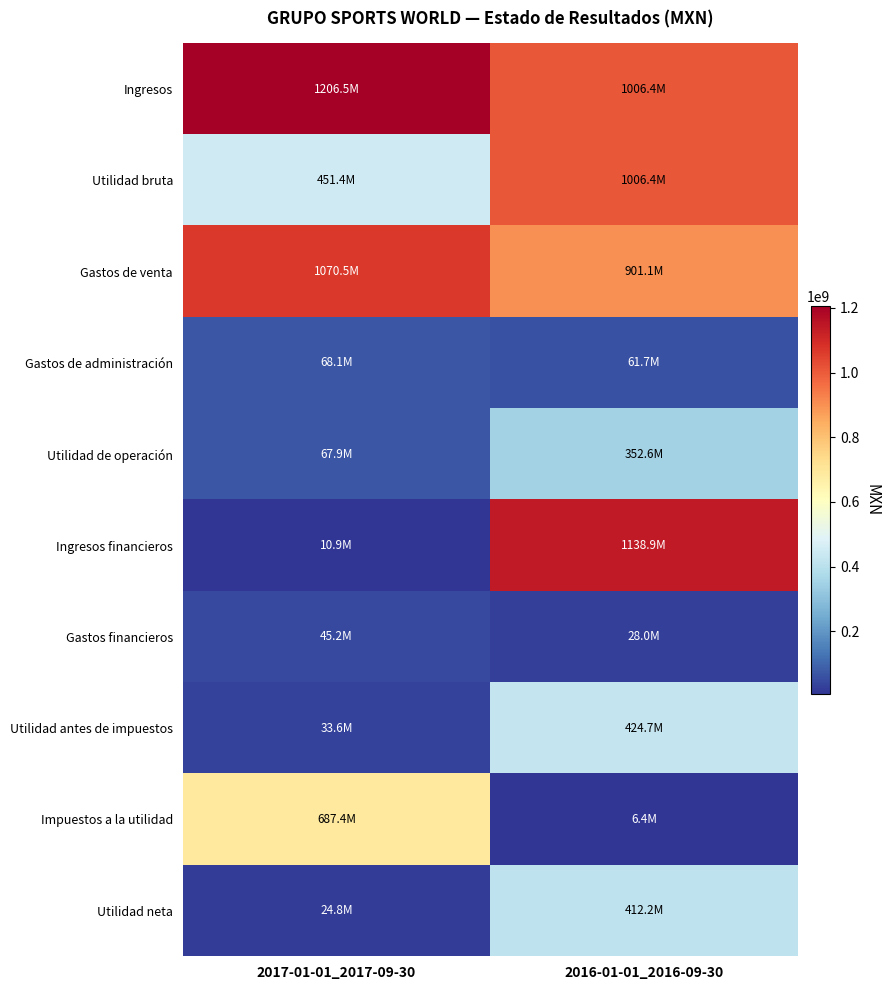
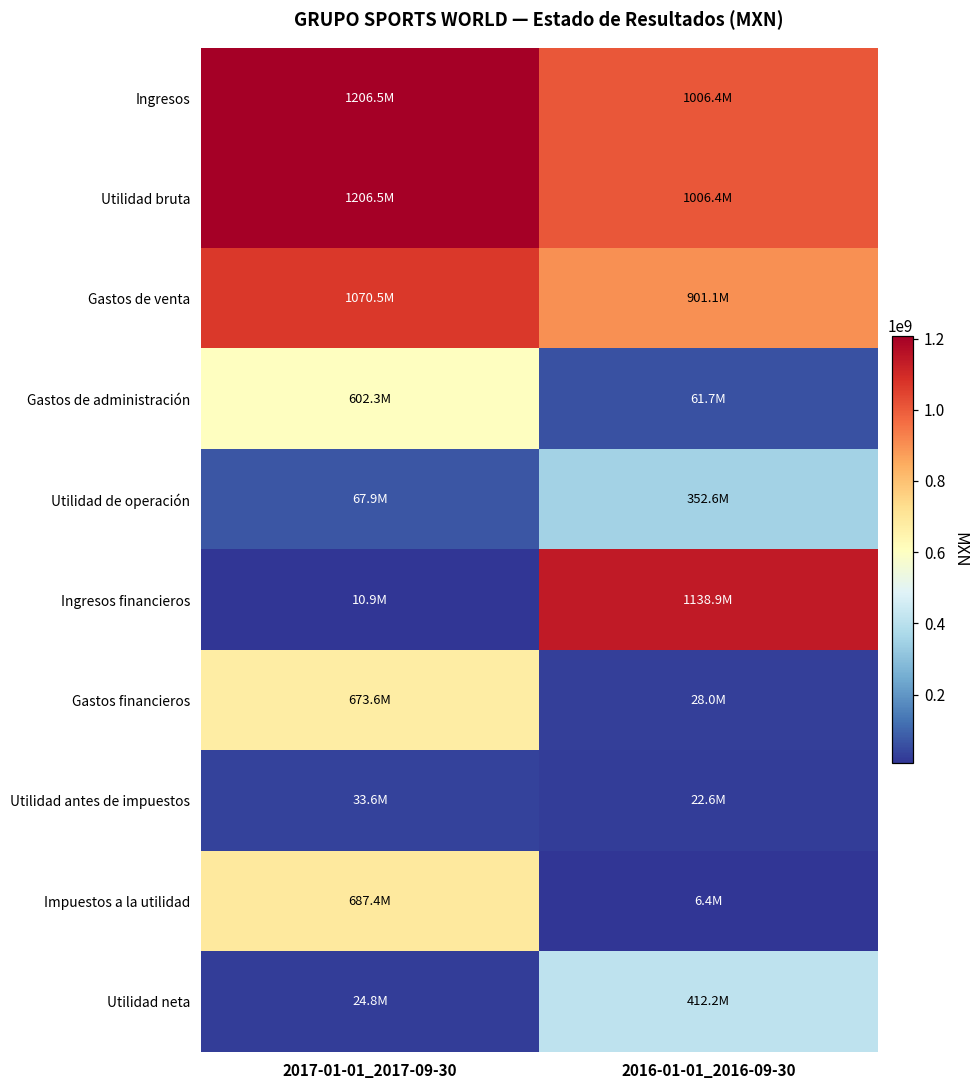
  {
    "Ingresos": {
      "2017-01-01_2017-09-30": "1206.5M",
      "2016-01-01_2016-09-30": "1006.4M"
    },
    "Utilidad bruta": {
-     "2017-01-01_2017-09-30": "451.4M",
+     "2017-01-01_2017-09-30": "1206.5M",
      "2016-01-01_2016-09-30": "1006.4M"
    },
    "Gastos de venta": {
      "2017-01-01_2017-09-30": "1070.5M",
      "2016-01-01_2016-09-30": "901.1M"
    },
    "Gastos de administración": {
-     "2017-01-01_2017-09-30": "68.1M",
+     "2017-01-01_2017-09-30": "602.3M",
      "2016-01-01_2016-09-30": "61.7M"
    },
    "Utilidad de operación": {
      "2017-01-01_2017-09-30": "67.9M",
      "2016-01-01_2016-09-30": "352.6M"
    },
    "Ingresos financieros": {
      "2017-01-01_2017-09-30": "10.9M",
      "2016-01-01_2016-09-30": "1138.9M"
    },
    "Gastos financieros": {
-     "2017-01-01_2017-09-30": "45.2M",
+     "2017-01-01_2017-09-30": "673.6M",
      "2016-01-01_2016-09-30": "28.0M"
    },
    "Utilidad antes de impuestos": {
      "2017-01-01_2017-09-30": "33.6M",
-     "2016-01-01_2016-09-30": "424.7M"
+     "2016-01-01_2016-09-30": "22.6M"
    },
    "Impuestos a la utilidad": {
      "2017-01-01_2017-09-30": "687.4M",
      "2016-01-01_2016-09-30": "6.4M"
    },
    "Utilidad neta": {
      "2017-01-01_2017-09-30": "24.8M",
      "2016-01-01_2016-09-30": "412.2M"
    }
  }
